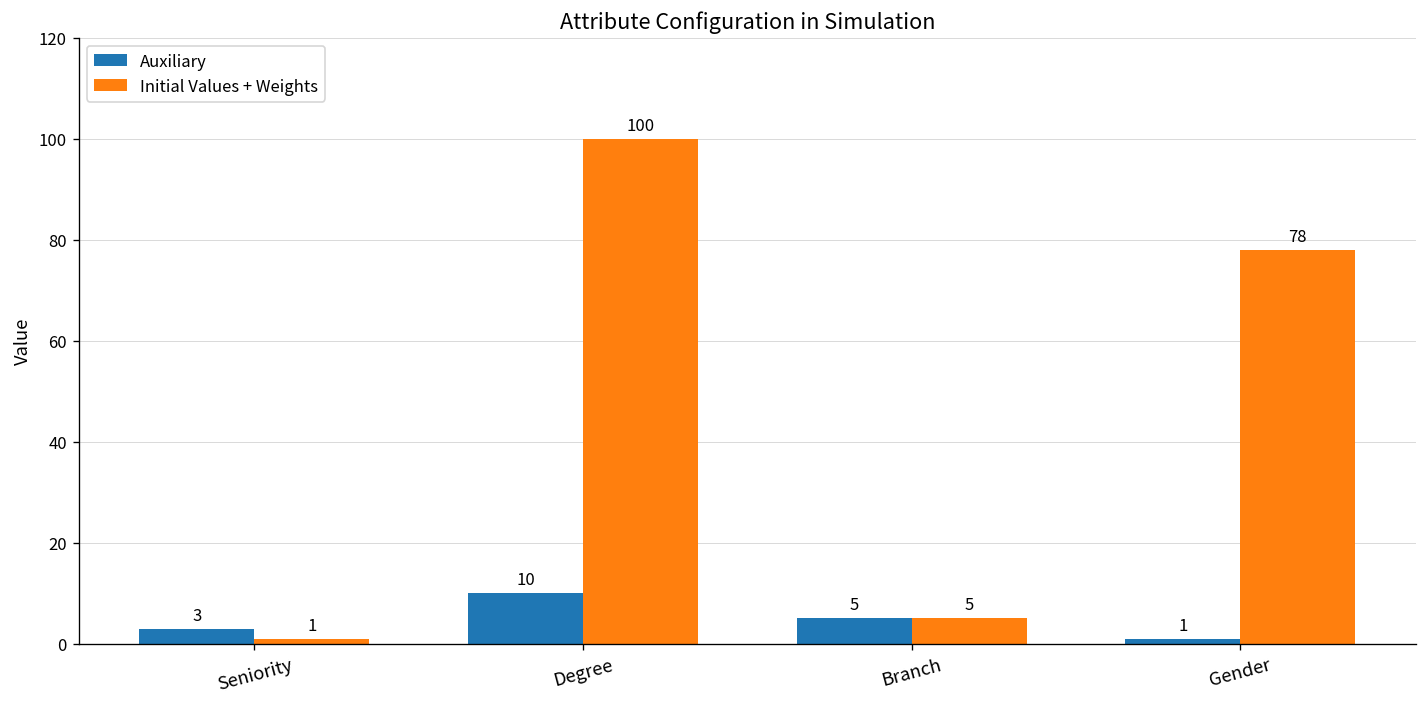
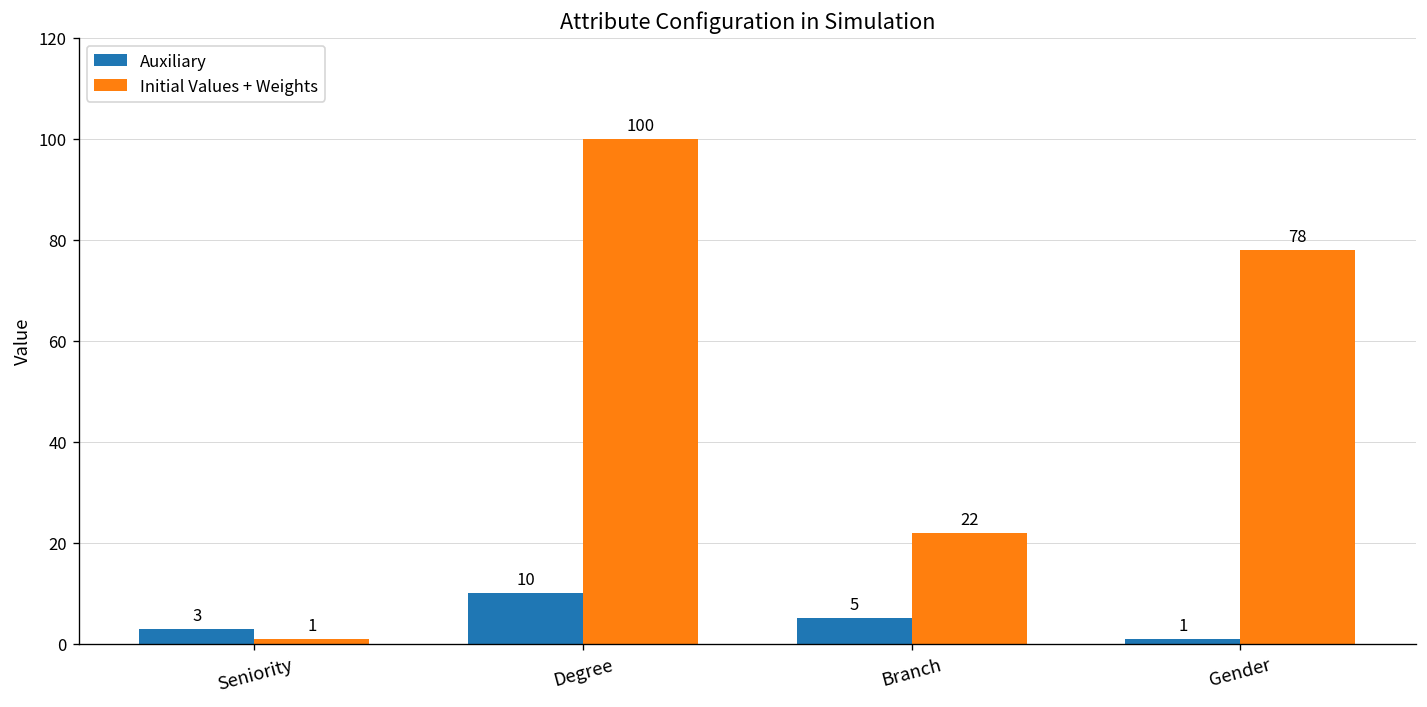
  {
    "Auxiliary": {
      "Seniority": 3,
      "Degree": 10,
      "Branch": 5,
      "Gender": 1
    },
    "Initial Values + Weights": {
      "Seniority": 1,
      "Degree": 100,
-     "Branch": 5,
+     "Branch": 22,
      "Gender": 78
    }
  }
